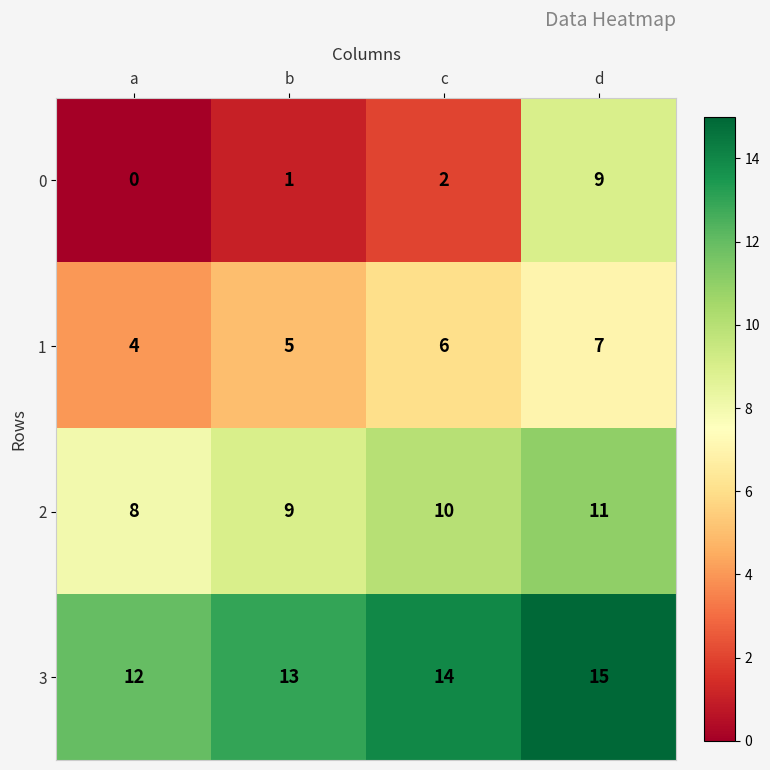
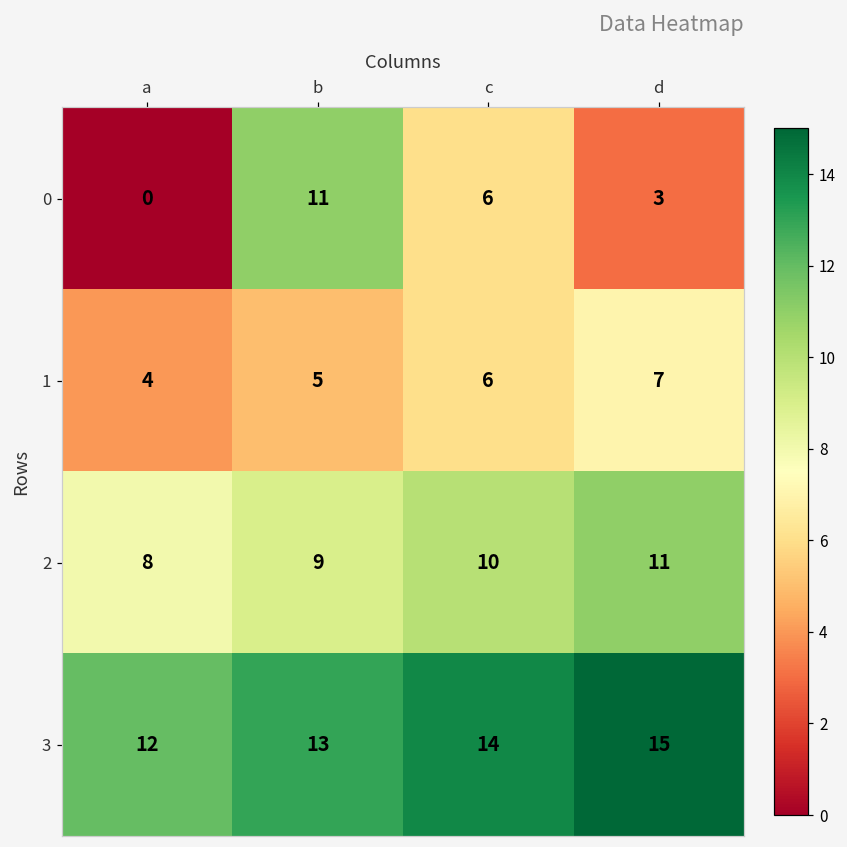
  {
    "0": {
      "a": 0,
-     "b": 1,
-     "c": 2,
-     "d": 9
+     "b": 11,
+     "c": 6,
+     "d": 3
    },
    "1": {
      "a": 4,
      "b": 5,
      "c": 6,
      "d": 7
    },
    "2": {
      "a": 8,
      "b": 9,
      "c": 10,
      "d": 11
    },
    "3": {
      "a": 12,
      "b": 13,
      "c": 14,
      "d": 15
    }
  }
